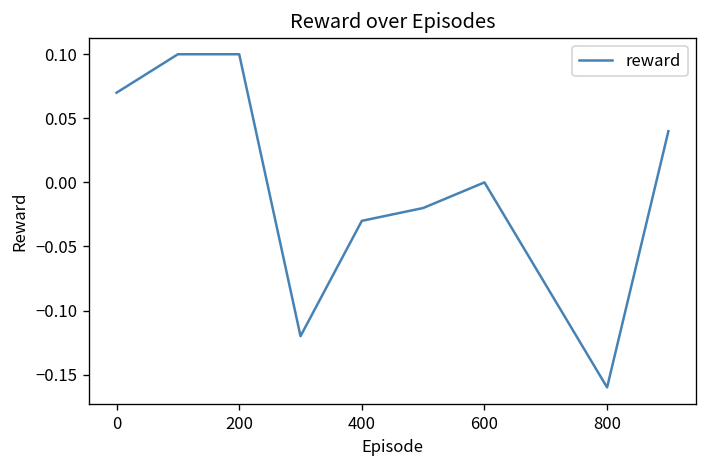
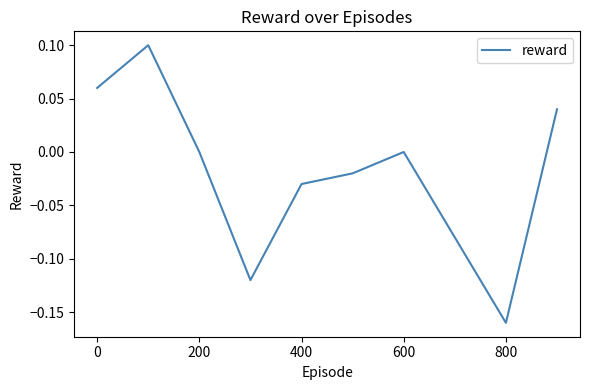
  {
-   "0": 0.07,
-   "200": 0.1,
+   "0": 0.06,
+   "200": 0.0,
    "400": -0.03,
    "600": 0.00,
    "800": -0.16
  }
